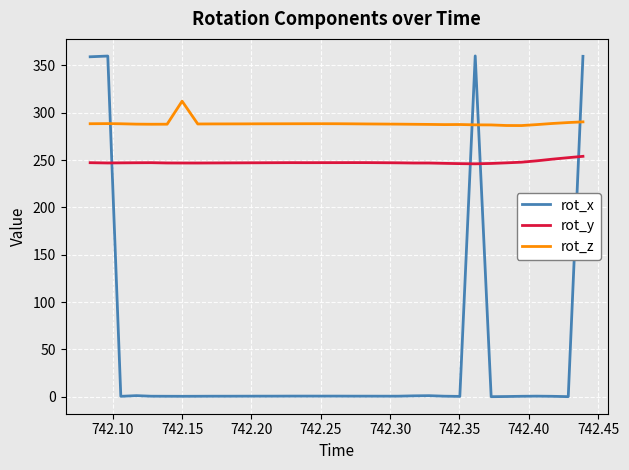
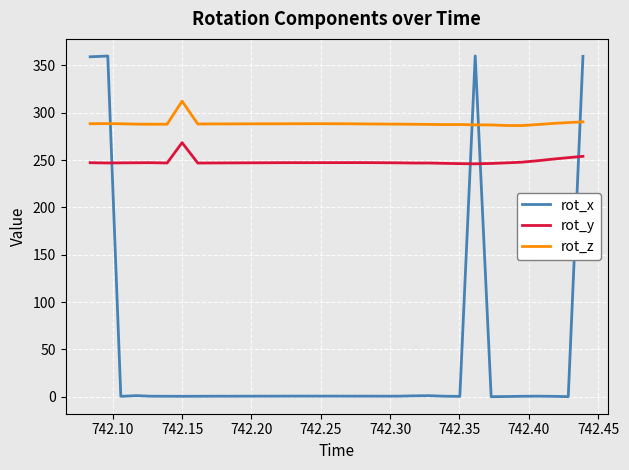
  {
    "rot_x": {
      "742.15": 0
    },
    "rot_y": {
-     "742.15": 250
+     "742.15": 270
    },
    "rot_z": {
      "742.15": 310
    }
  }
